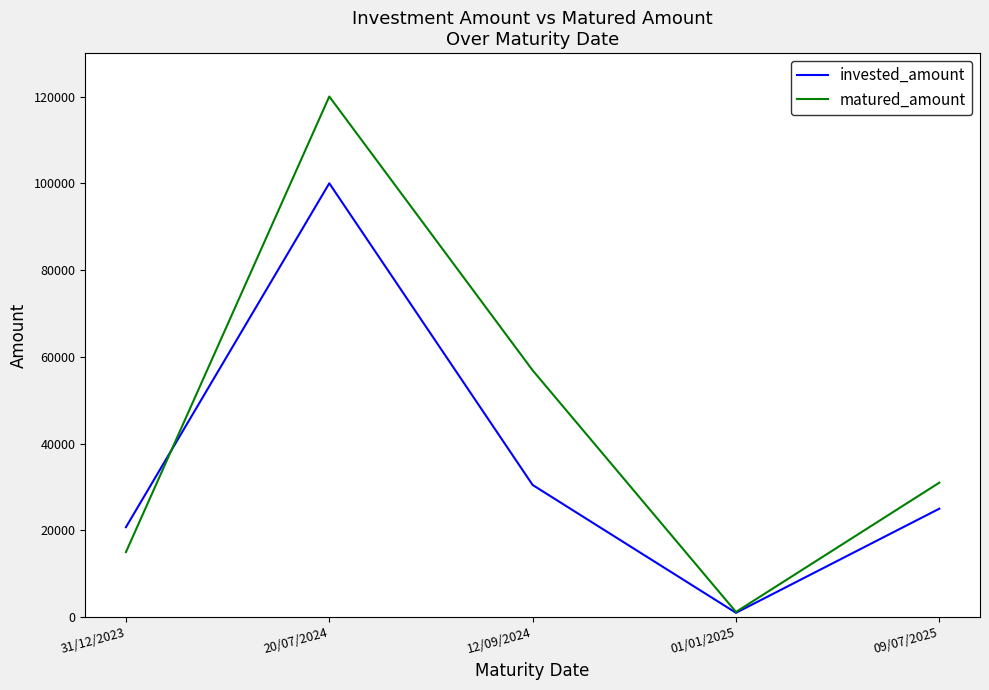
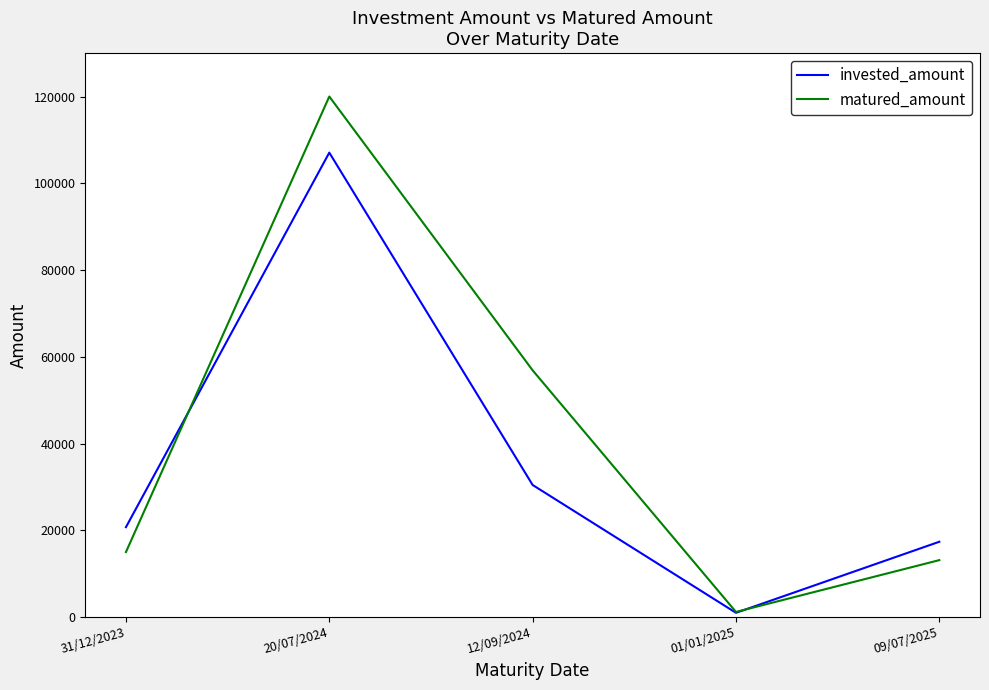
  {
    "invested_amount": {
      "31/12/2023": 21000,
-     "20/07/2024": 100000,
+     "20/07/2024": 107000,
      "12/09/2024": 30000,
-     "09/07/2025": 25000
+     "09/07/2025": 17000
    },
    "matured_amount": {
      "31/12/2023": 15000,
      "20/07/2024": 120000,
      "12/09/2024": 57000,
-     "09/07/2025": 31000
+     "09/07/2025": 13000
    }
  }
